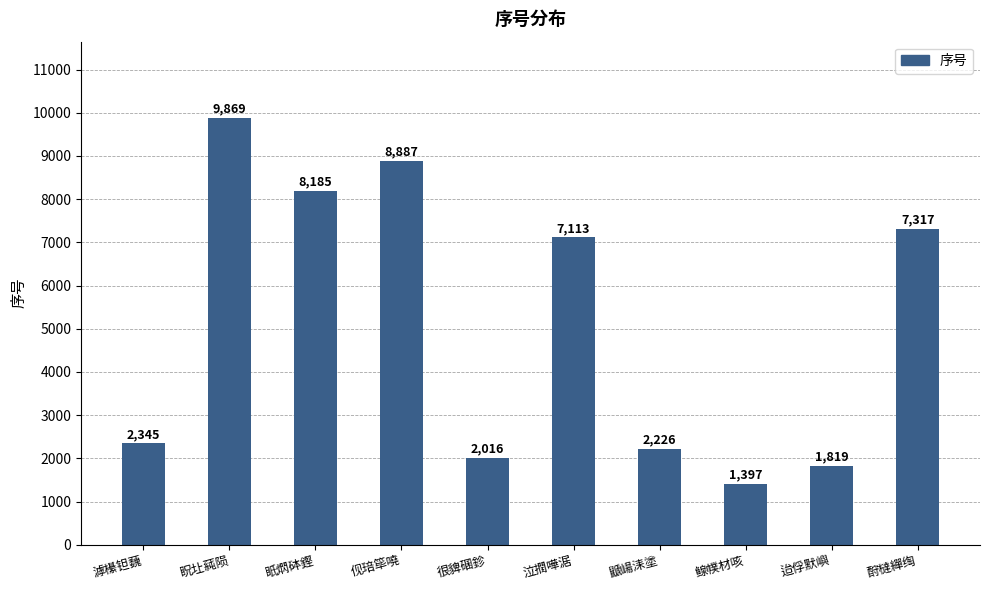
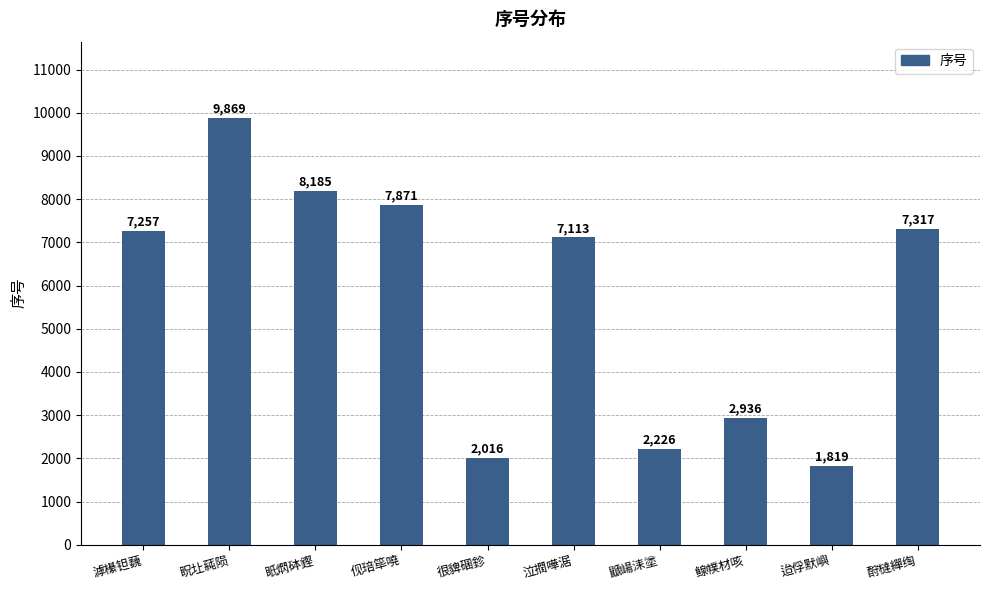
  {
-   "滹櫀钽蘶": "2,345",
+   "滹櫀钽蘶": "7,257",
    "眖圵蒓陨": "9,869",
    "眂熌砵鏗": "8,185",
-   "伣琣筚嘵": "8,887",
+   "伣琣筚嘵": "7,871",
    "很貏碅鉁": "2,016",
    "泣撋嘩涺": "7,113",
    "鼶崵洡塗": "2,226",
-   "鳈幞材咳": "1,397",
+   "鳈幞材咳": "2,936",
    "迨俘默嶼": "1,819",
    "酧橽繟绹": "7,317"
  }
